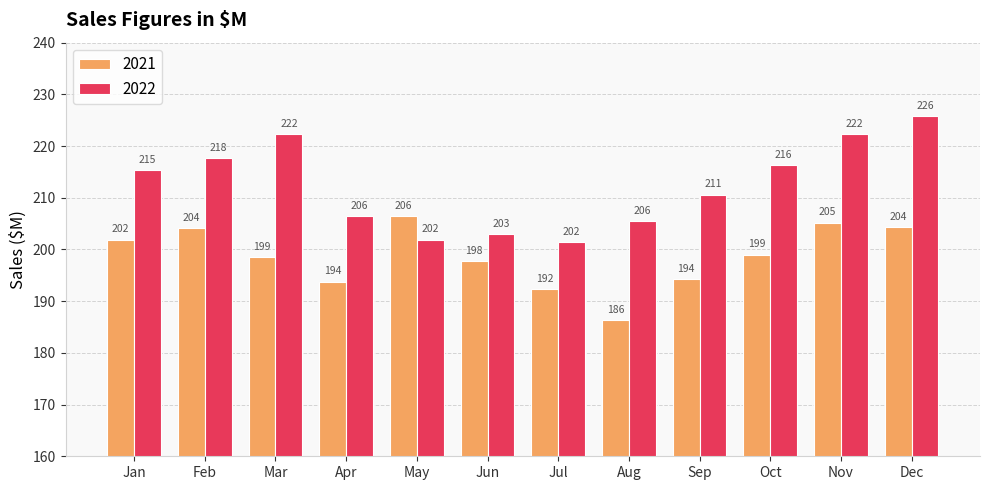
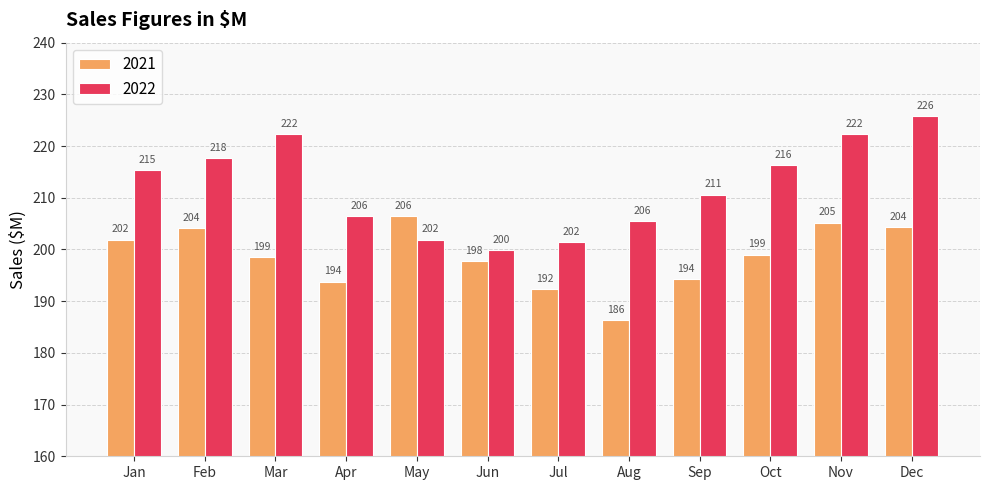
  {
    "2021": {
      "Jan": 202,
      "Feb": 204,
      "Mar": 199,
      "Apr": 194,
      "May": 206,
      "Jun": 198,
      "Jul": 192,
      "Aug": 186,
      "Sep": 194,
      "Oct": 199,
      "Nov": 205,
      "Dec": 204
    },
    "2022": {
      "Jan": 215,
      "Feb": 218,
      "Mar": 222,
      "Apr": 206,
      "May": 202,
-     "Jun": 203,
+     "Jun": 200,
      "Jul": 202,
      "Aug": 206,
      "Sep": 211,
      "Oct": 216,
      "Nov": 222,
      "Dec": 226
    }
  }
